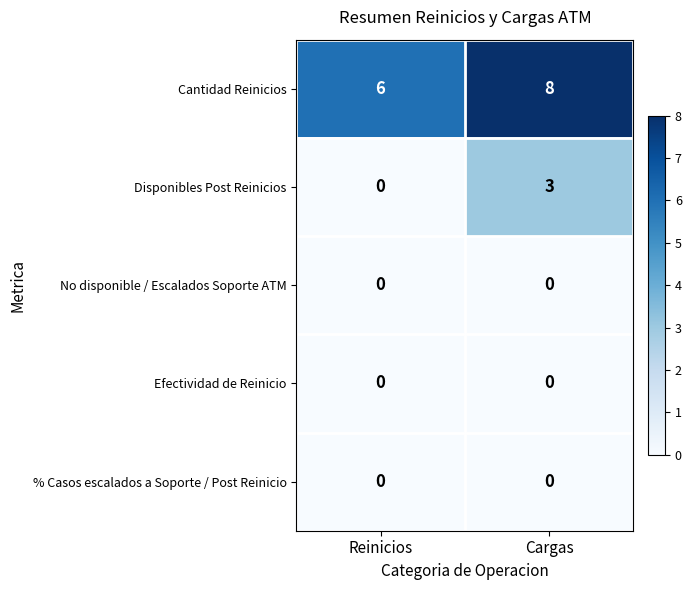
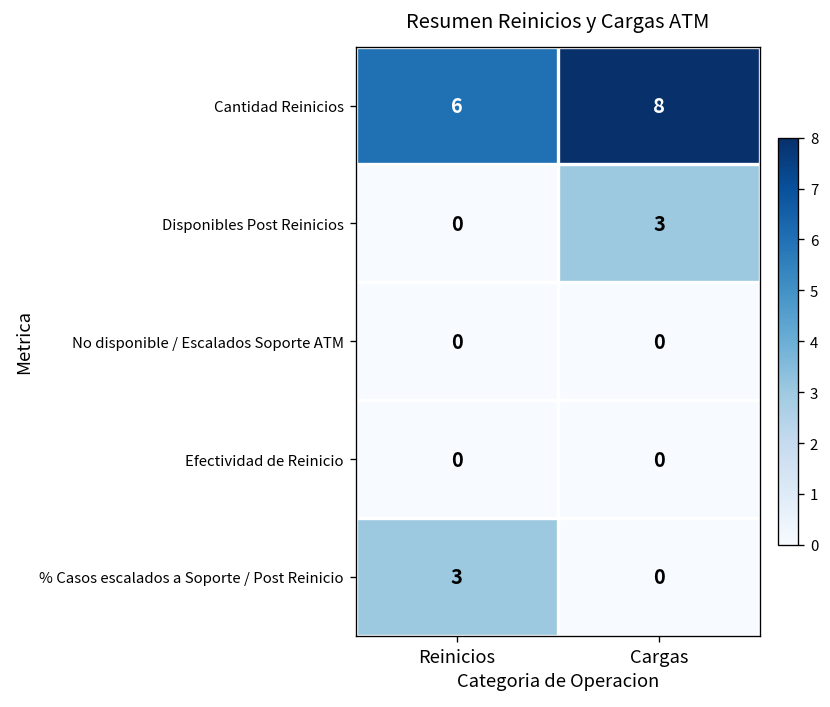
  {
    "Cantidad Reinicios": {
      "Reinicios": 6,
      "Cargas": 8
    },
    "Disponibles Post Reinicios": {
      "Reinicios": 0,
      "Cargas": 3
    },
    "No disponible / Escalados Soporte ATM": {
      "Reinicios": 0,
      "Cargas": 0
    },
    "Efectividad de Reinicio": {
      "Reinicios": 0,
      "Cargas": 0
    },
    "% Casos escalados a Soporte / Post Reinicio": {
-     "Reinicios": 0,
+     "Reinicios": 3,
      "Cargas": 0
    }
  }
